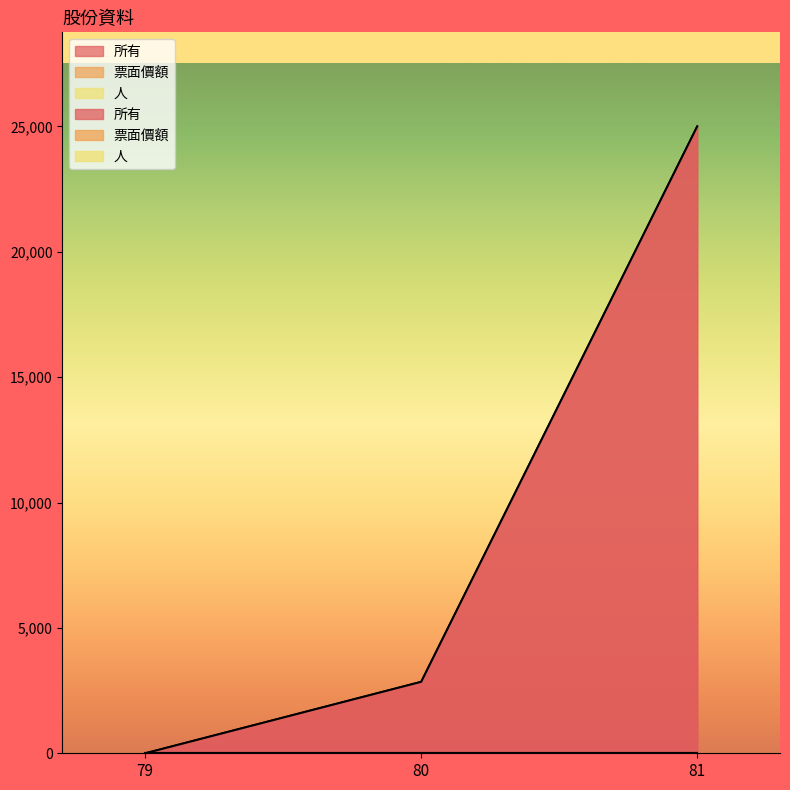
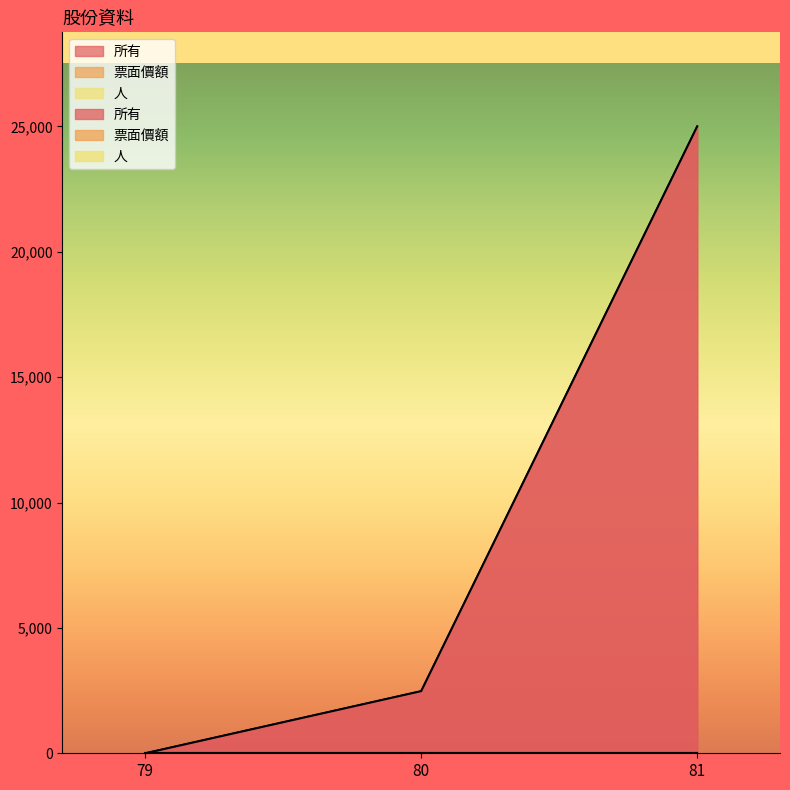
  {
    "所有": {
-     "80": "2,900",
+     "80": "2,500",
      "81": "25,000"
    },
    "人": {
      "80": "0",
      "81": "0"
    }
  }
